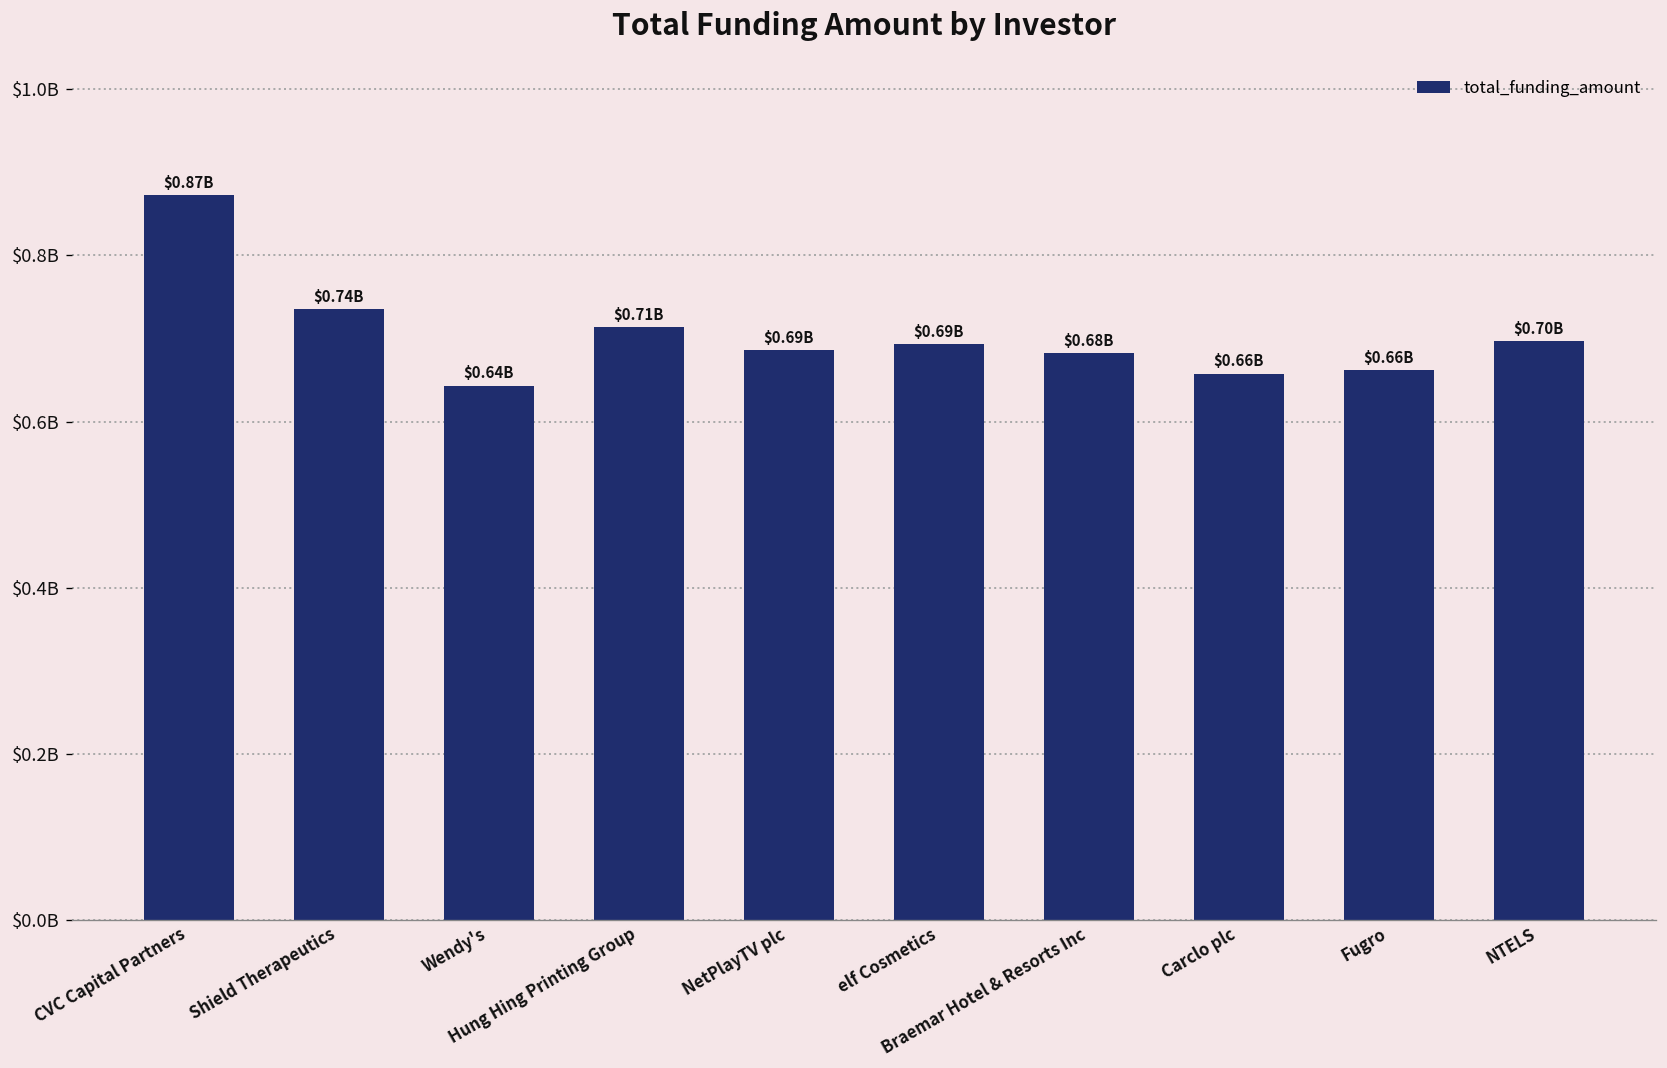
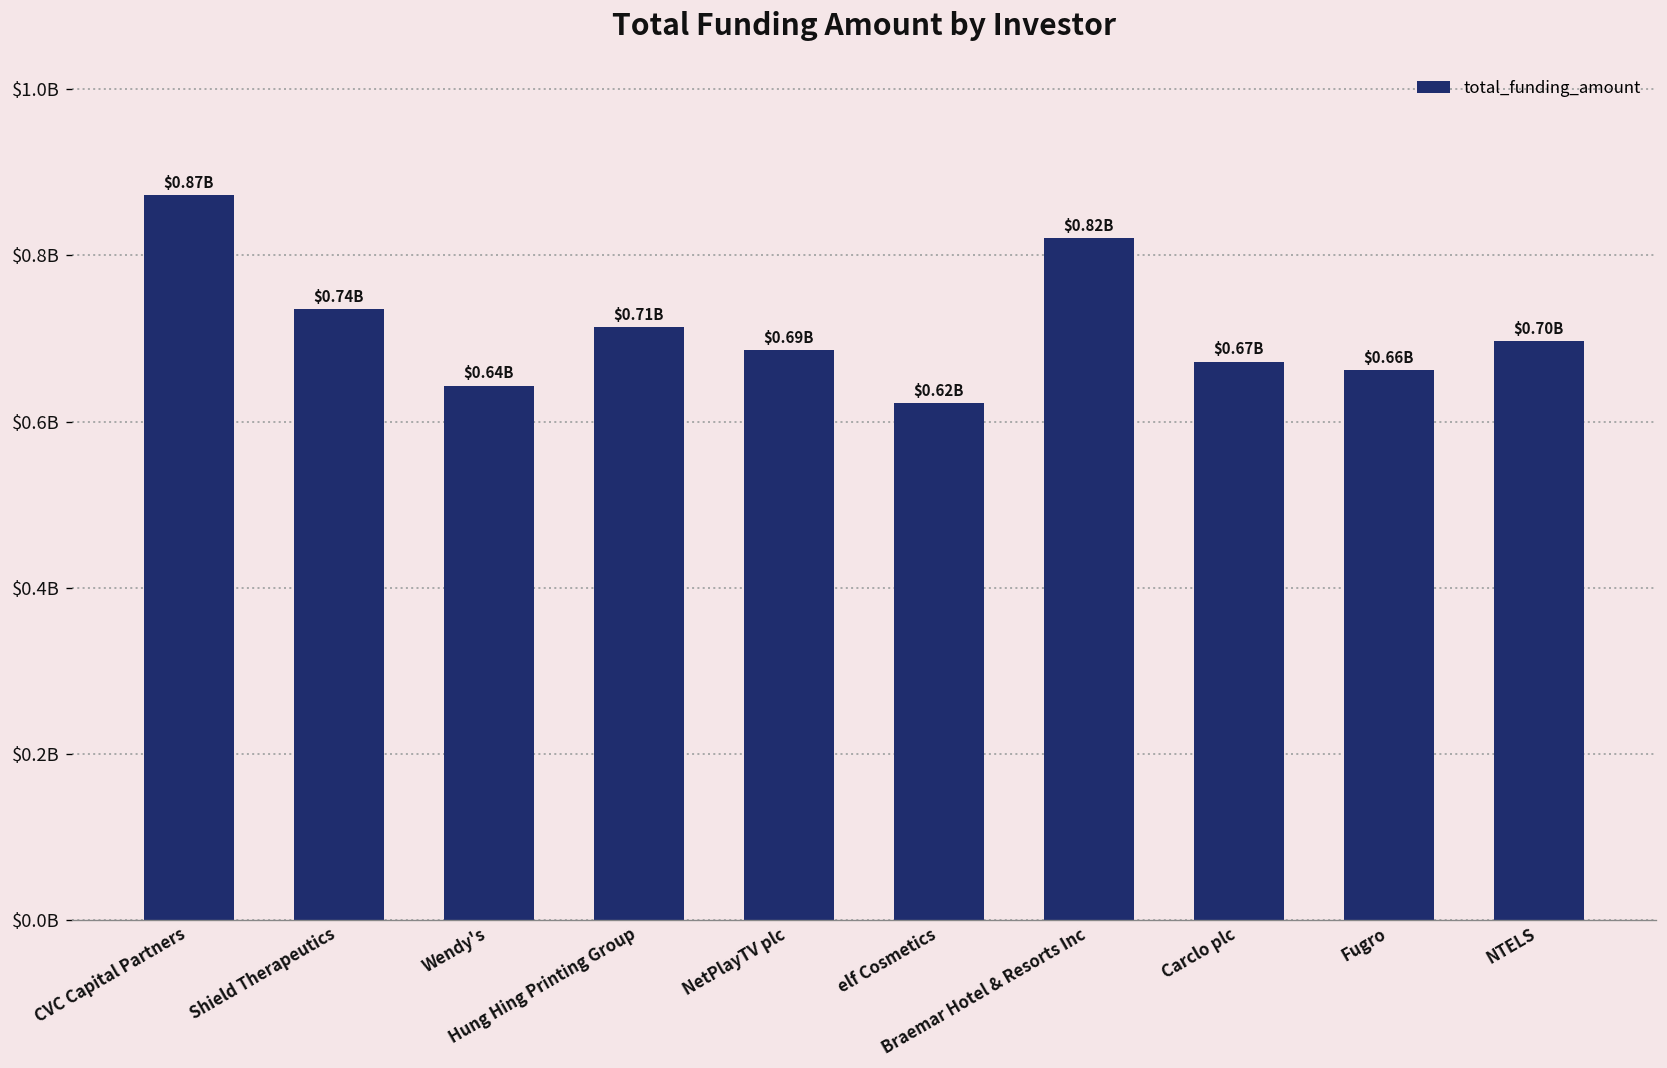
  {
    "CVC Capital Partners": "$0.87B",
    "Shield Therapeutics": "$0.74B",
    "Wendy's": "$0.64B",
    "Hung Hing Printing Group": "$0.71B",
    "NetPlayTV plc": "$0.69B",
-   "elf Cosmetics": "$0.69B",
-   "Braemar Hotel & Resorts Inc": "$0.68B",
-   "Carclo plc": "$0.66B",
+   "elf Cosmetics": "$0.62B",
+   "Braemar Hotel & Resorts Inc": "$0.82B",
+   "Carclo plc": "$0.67B",
    "Fugro": "$0.66B",
    "NTELS": "$0.70B"
  }
